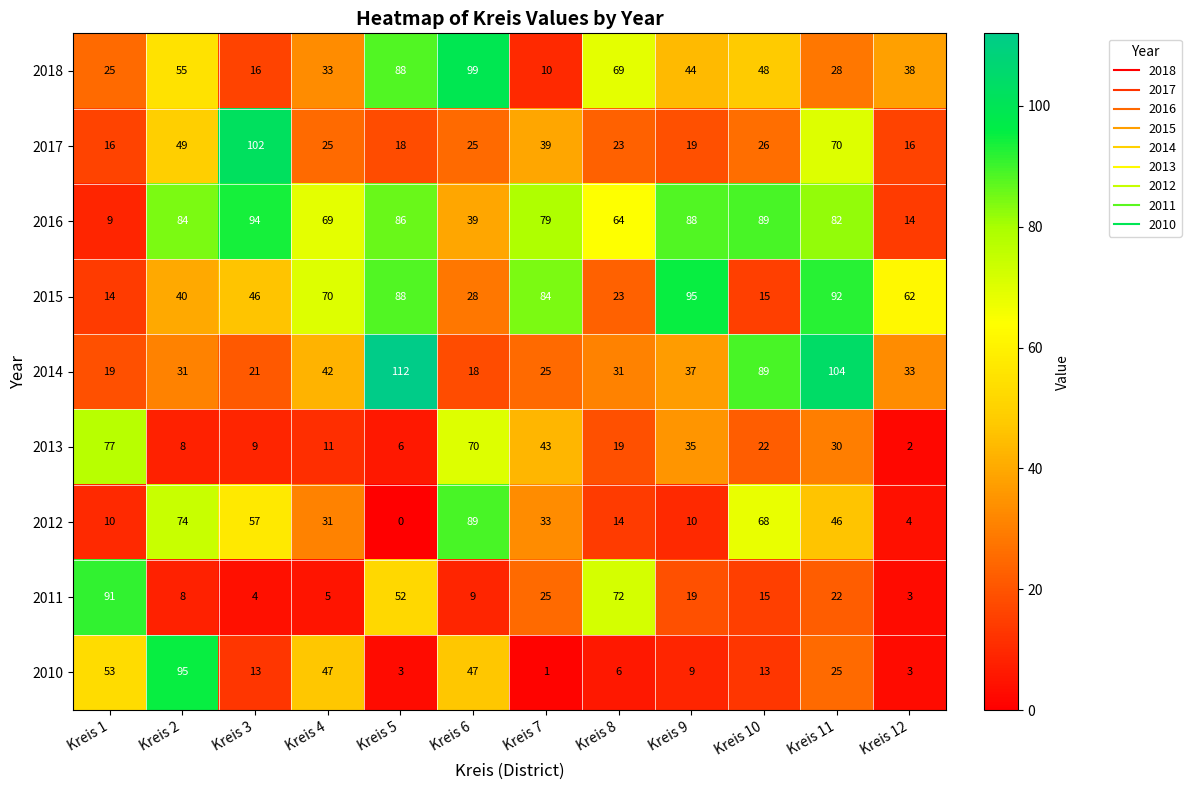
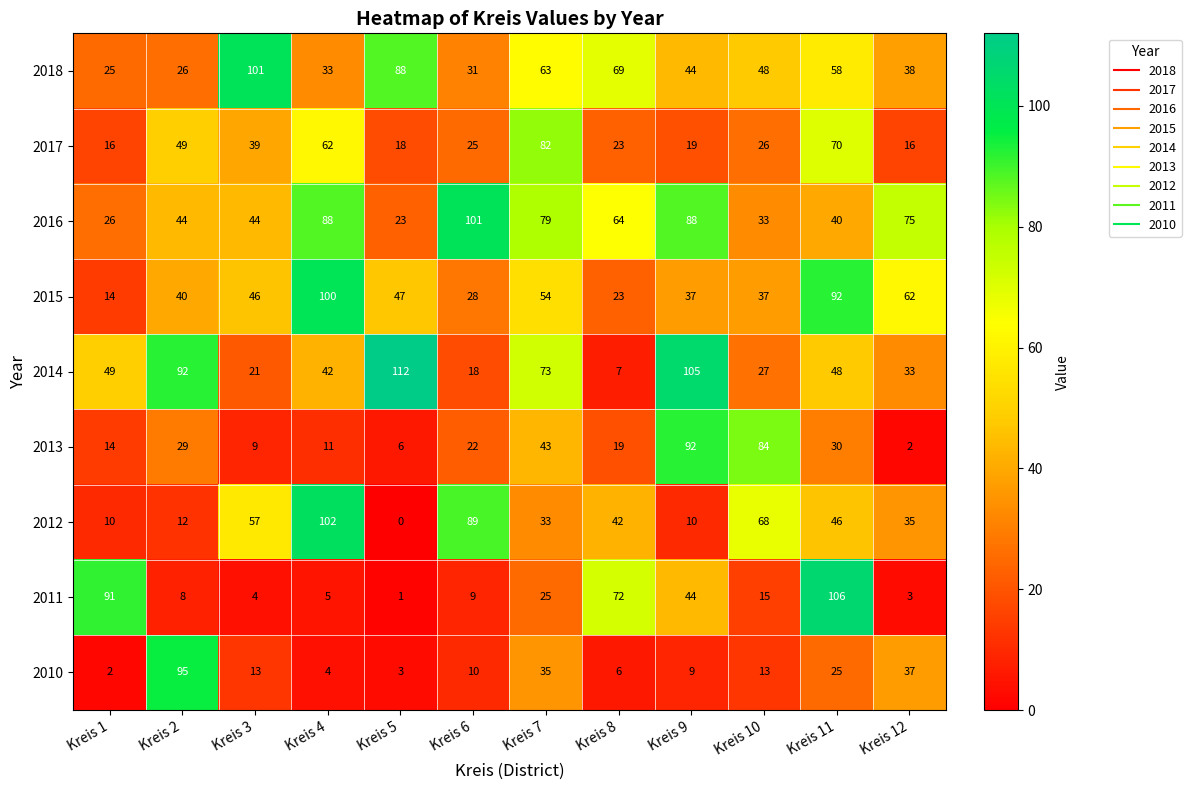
  {
    "2018": {
      "Kreis 1": 25,
-     "Kreis 2": 55,
-     "Kreis 3": 16,
+     "Kreis 2": 26,
+     "Kreis 3": 101,
      "Kreis 4": 33,
      "Kreis 5": 88,
-     "Kreis 6": 99,
-     "Kreis 7": 10,
+     "Kreis 6": 31,
+     "Kreis 7": 63,
      "Kreis 8": 69,
      "Kreis 9": 44,
      "Kreis 10": 48,
-     "Kreis 11": 28,
+     "Kreis 11": 58,
      "Kreis 12": 38
    },
    "2017": {
      "Kreis 1": 16,
      "Kreis 2": 49,
-     "Kreis 3": 102,
-     "Kreis 4": 25,
+     "Kreis 3": 39,
+     "Kreis 4": 62,
      "Kreis 5": 18,
      "Kreis 6": 25,
-     "Kreis 7": 39,
+     "Kreis 7": 82,
      "Kreis 8": 23,
      "Kreis 9": 19,
      "Kreis 10": 26,
      "Kreis 11": 70,
      "Kreis 12": 16
    },
    "2016": {
-     "Kreis 1": 9,
-     "Kreis 2": 84,
-     "Kreis 3": 94,
-     "Kreis 4": 69,
-     "Kreis 5": 86,
-     "Kreis 6": 39,
+     "Kreis 1": 26,
+     "Kreis 2": 44,
+     "Kreis 3": 44,
+     "Kreis 4": 88,
+     "Kreis 5": 23,
+     "Kreis 6": 101,
      "Kreis 7": 79,
      "Kreis 8": 64,
      "Kreis 9": 88,
-     "Kreis 10": 89,
-     "Kreis 11": 82,
-     "Kreis 12": 14
+     "Kreis 10": 33,
+     "Kreis 11": 40,
+     "Kreis 12": 75
    },
    "2015": {
      "Kreis 1": 14,
      "Kreis 2": 40,
      "Kreis 3": 46,
-     "Kreis 4": 70,
-     "Kreis 5": 88,
+     "Kreis 4": 100,
+     "Kreis 5": 47,
      "Kreis 6": 28,
-     "Kreis 7": 84,
+     "Kreis 7": 54,
      "Kreis 8": 23,
-     "Kreis 9": 95,
-     "Kreis 10": 15,
+     "Kreis 9": 37,
+     "Kreis 10": 37,
      "Kreis 11": 92,
      "Kreis 12": 62
    },
    "2014": {
-     "Kreis 1": 19,
-     "Kreis 2": 31,
+     "Kreis 1": 49,
+     "Kreis 2": 92,
      "Kreis 3": 21,
      "Kreis 4": 42,
      "Kreis 5": 112,
      "Kreis 6": 18,
-     "Kreis 7": 25,
-     "Kreis 8": 31,
-     "Kreis 9": 37,
-     "Kreis 10": 89,
-     "Kreis 11": 104,
+     "Kreis 7": 73,
+     "Kreis 8": 7,
+     "Kreis 9": 105,
+     "Kreis 10": 27,
+     "Kreis 11": 48,
      "Kreis 12": 33
    },
    "2013": {
-     "Kreis 1": 77,
-     "Kreis 2": 8,
+     "Kreis 1": 14,
+     "Kreis 2": 29,
      "Kreis 3": 9,
      "Kreis 4": 11,
      "Kreis 5": 6,
-     "Kreis 6": 70,
+     "Kreis 6": 22,
      "Kreis 7": 43,
      "Kreis 8": 19,
-     "Kreis 9": 35,
-     "Kreis 10": 22,
+     "Kreis 9": 92,
+     "Kreis 10": 84,
      "Kreis 11": 30,
      "Kreis 12": 2
    },
    "2012": {
      "Kreis 1": 10,
-     "Kreis 2": 74,
+     "Kreis 2": 12,
      "Kreis 3": 57,
-     "Kreis 4": 31,
+     "Kreis 4": 102,
      "Kreis 5": 0,
      "Kreis 6": 89,
      "Kreis 7": 33,
-     "Kreis 8": 14,
+     "Kreis 8": 42,
      "Kreis 9": 10,
      "Kreis 10": 68,
      "Kreis 11": 46,
-     "Kreis 12": 4
+     "Kreis 12": 35
    },
    "2011": {
      "Kreis 1": 91,
      "Kreis 2": 8,
      "Kreis 3": 4,
      "Kreis 4": 5,
-     "Kreis 5": 52,
+     "Kreis 5": 1,
      "Kreis 6": 9,
      "Kreis 7": 25,
      "Kreis 8": 72,
-     "Kreis 9": 19,
+     "Kreis 9": 44,
      "Kreis 10": 15,
-     "Kreis 11": 22,
+     "Kreis 11": 106,
      "Kreis 12": 3
    },
    "2010": {
-     "Kreis 1": 53,
+     "Kreis 1": 2,
      "Kreis 2": 95,
      "Kreis 3": 13,
-     "Kreis 4": 47,
+     "Kreis 4": 4,
      "Kreis 5": 3,
-     "Kreis 6": 47,
-     "Kreis 7": 1,
+     "Kreis 6": 10,
+     "Kreis 7": 35,
      "Kreis 8": 6,
      "Kreis 9": 9,
      "Kreis 10": 13,
      "Kreis 11": 25,
-     "Kreis 12": 3
+     "Kreis 12": 37
    }
  }
